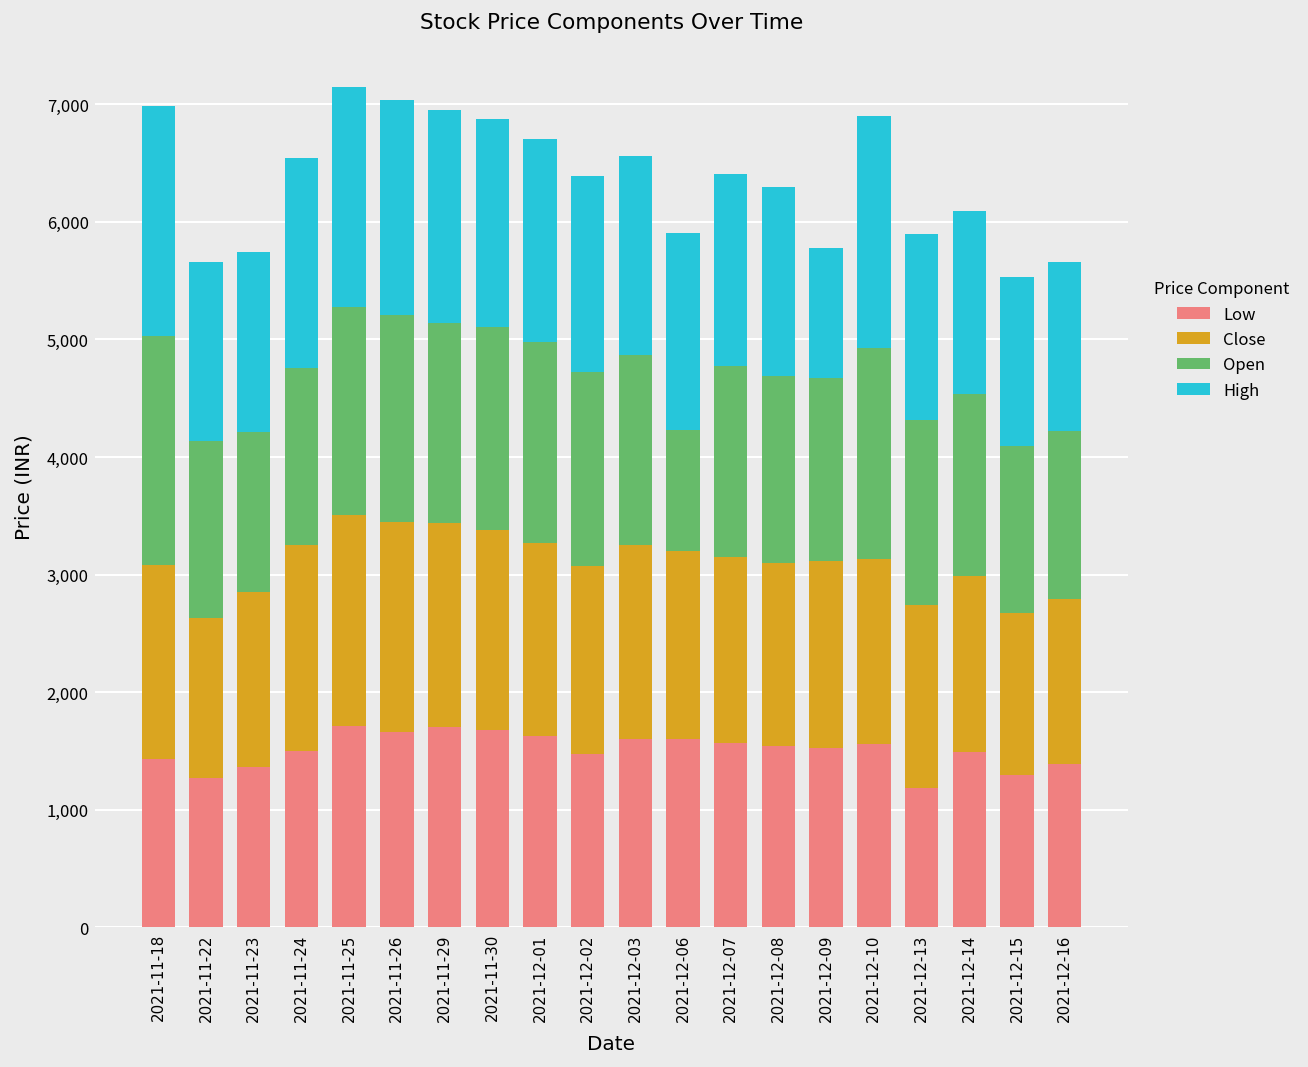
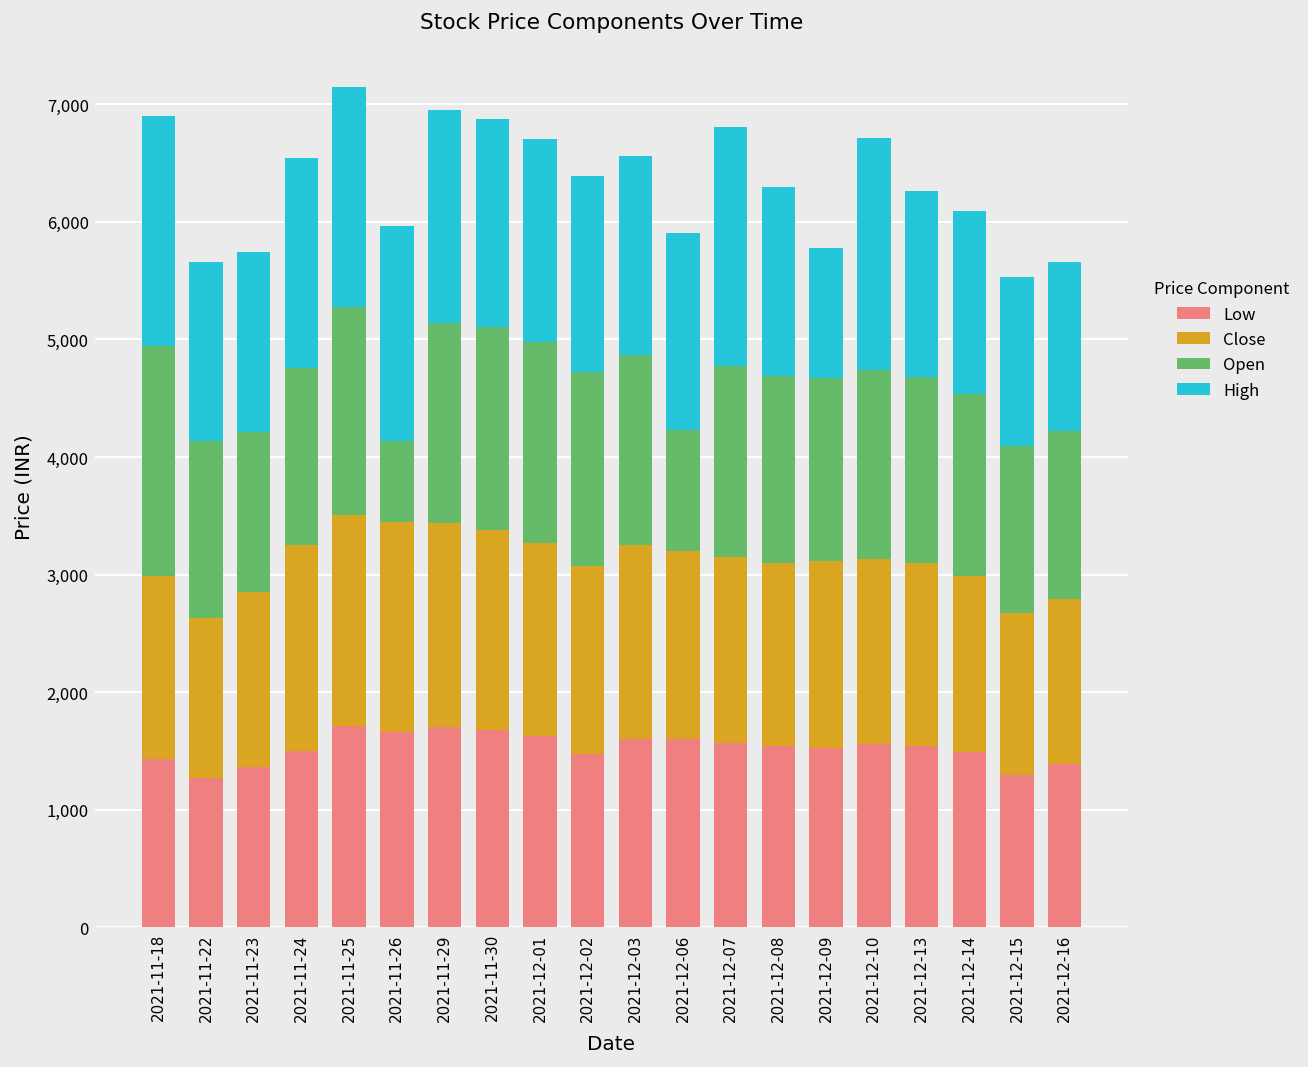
  {
    "Low": {
      "2021-11-18": "1,400",
      "2021-11-22": "1,300",
      "2021-11-23": "1,400",
      "2021-11-24": "1,500",
      "2021-11-25": "1,700",
      "2021-11-26": "1,700",
      "2021-11-29": "1,700",
      "2021-11-30": "1,700",
      "2021-12-01": "1,600",
      "2021-12-02": "1,500",
      "2021-12-03": "1,600",
      "2021-12-06": "1,600",
      "2021-12-07": "1,600",
      "2021-12-08": "1,500",
      "2021-12-09": "1,500",
      "2021-12-10": "1,600",
-     "2021-12-13": "1,200",
+     "2021-12-13": "1,500",
      "2021-12-14": "1,500",
      "2021-12-15": "1,300",
      "2021-12-16": "1,400"
    },
    "Close": {
-     "2021-11-18": "1,650",
+     "2021-11-18": "1,560",
      "2021-11-22": "1,400",
      "2021-11-23": "1,500",
      "2021-11-24": "1,800",
      "2021-11-25": "1,800",
      "2021-11-26": "1,800",
      "2021-11-29": "1,700",
      "2021-11-30": "1,700",
      "2021-12-01": "1,600",
      "2021-12-02": "1,600",
      "2021-12-03": "1,600",
      "2021-12-06": "1,600",
      "2021-12-07": "1,600",
      "2021-12-08": "1,600",
      "2021-12-09": "1,600",
      "2021-12-10": "1,600",
      "2021-12-13": "1,600",
      "2021-12-14": "1,500",
      "2021-12-15": "1,400",
      "2021-12-16": "1,400"
    },
    "Open": {
      "2021-11-18": "2,000",
      "2021-11-22": "1,500",
      "2021-11-23": "1,400",
      "2021-11-24": "1,500",
      "2021-11-25": "1,800",
-     "2021-11-26": "1,800",
+     "2021-11-26": "700",
      "2021-11-29": "1,700",
      "2021-11-30": "1,700",
      "2021-12-01": "1,700",
      "2021-12-02": "1,600",
      "2021-12-03": "1,600",
      "2021-12-06": "1,000",
      "2021-12-07": "1,600",
      "2021-12-08": "1,600",
      "2021-12-09": "1,600",
-     "2021-12-10": "1,800",
+     "2021-12-10": "1,600",
      "2021-12-13": "1,600",
      "2021-12-14": "1,500",
      "2021-12-15": "1,400",
      "2021-12-16": "1,400"
    },
    "High": {
      "2021-11-18": "2,000",
      "2021-11-22": "1,500",
      "2021-11-23": "1,500",
      "2021-11-24": "1,800",
      "2021-11-25": "1,900",
      "2021-11-26": "1,800",
      "2021-11-29": "1,800",
      "2021-11-30": "1,800",
      "2021-12-01": "1,700",
      "2021-12-02": "1,700",
      "2021-12-03": "1,700",
      "2021-12-06": "1,700",
-     "2021-12-07": "1,600",
+     "2021-12-07": "2,000",
      "2021-12-08": "1,600",
      "2021-12-09": "1,100",
      "2021-12-10": "2,000",
      "2021-12-13": "1,600",
      "2021-12-14": "1,600",
      "2021-12-15": "1,400",
      "2021-12-16": "1,400"
    }
  }
